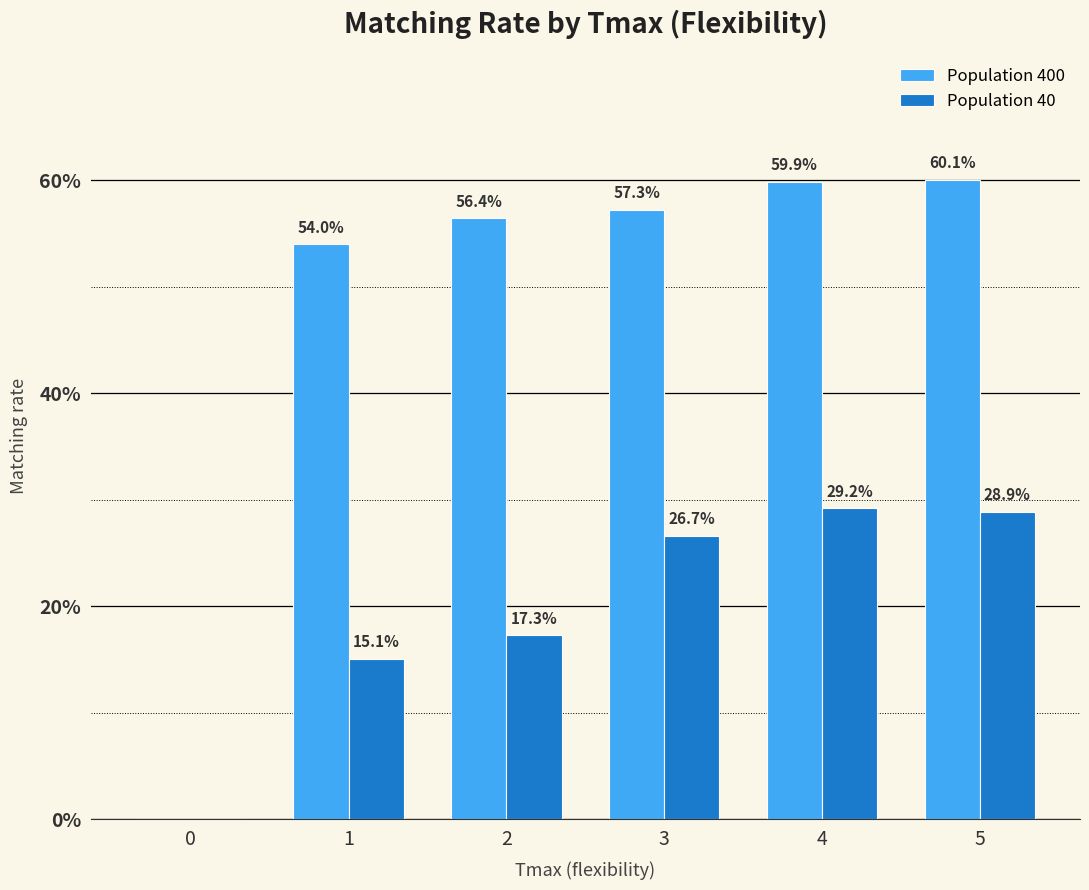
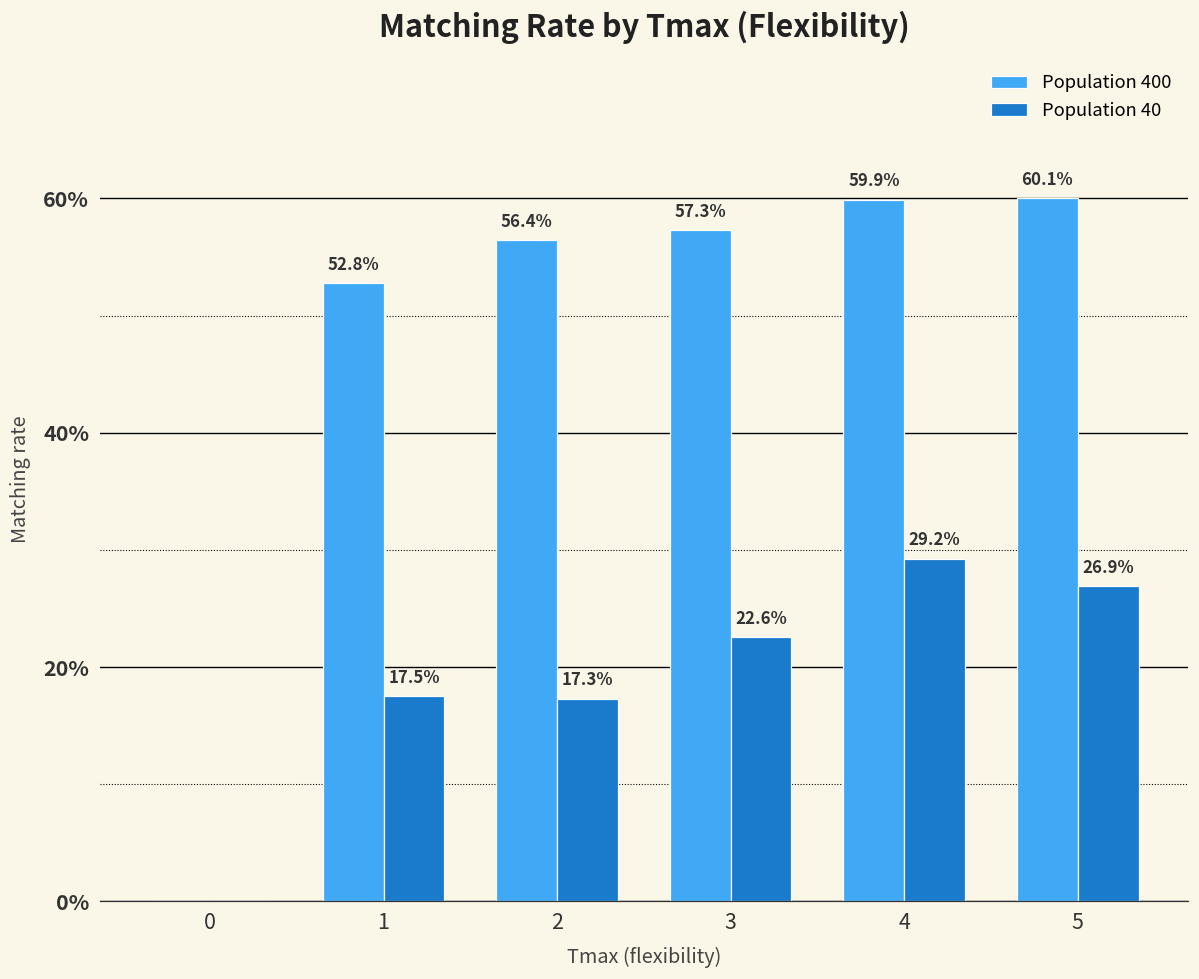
  {
    "Population 400": {
-     "1": "54.0%",
+     "1": "52.8%",
      "2": "56.4%",
      "3": "57.3%",
      "4": "59.9%",
      "5": "60.1%"
    },
    "Population 40": {
-     "1": "15.1%",
+     "1": "17.5%",
      "2": "17.3%",
-     "3": "26.7%",
+     "3": "22.6%",
      "4": "29.2%",
-     "5": "28.9%"
+     "5": "26.9%"
    }
  }
